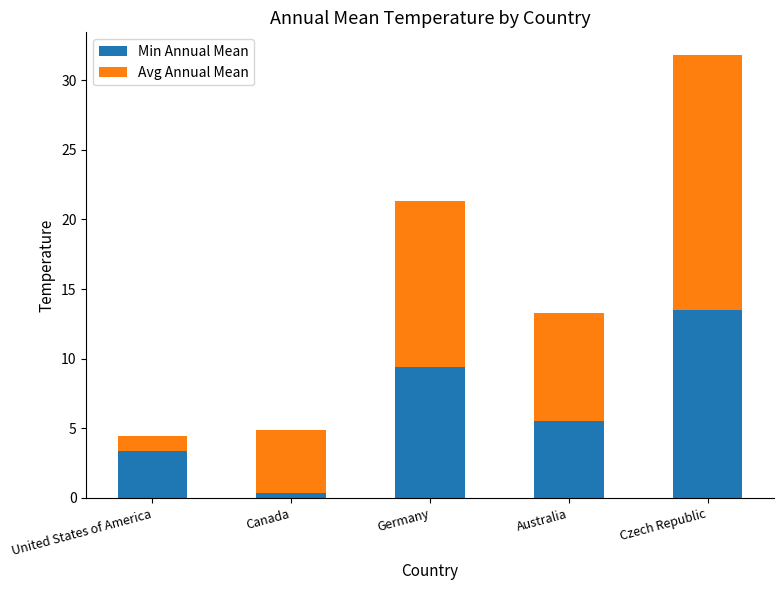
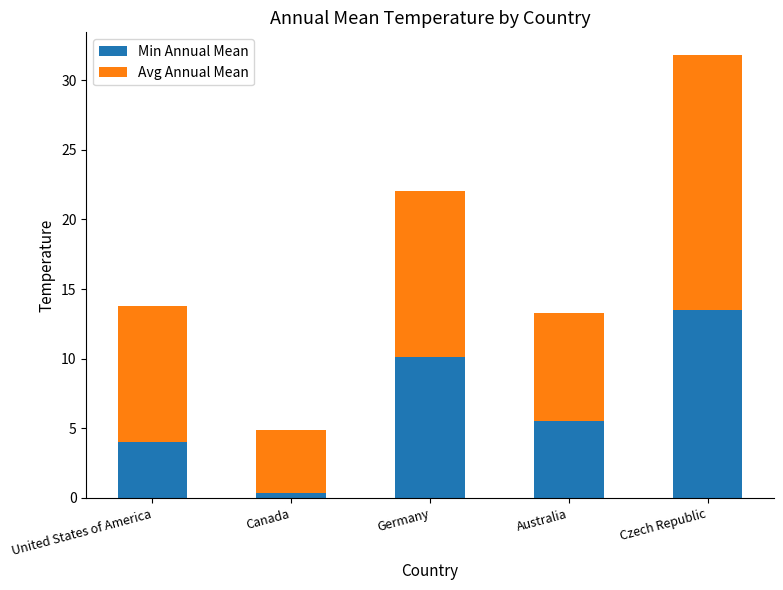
  {
    "Min Annual Mean": {
-     "United States of America": 3.4,
+     "United States of America": 4.0,
      "Canada": 0.3,
-     "Germany": 9.4,
+     "Germany": 10.1,
      "Australia": 5.5,
      "Czech Republic": 13.5
    },
    "Avg Annual Mean": {
-     "United States of America": 1.1,
+     "United States of America": 9.8,
      "Canada": 4.6,
      "Germany": 12.0,
      "Australia": 7.8,
      "Czech Republic": 18.4
    }
  }
